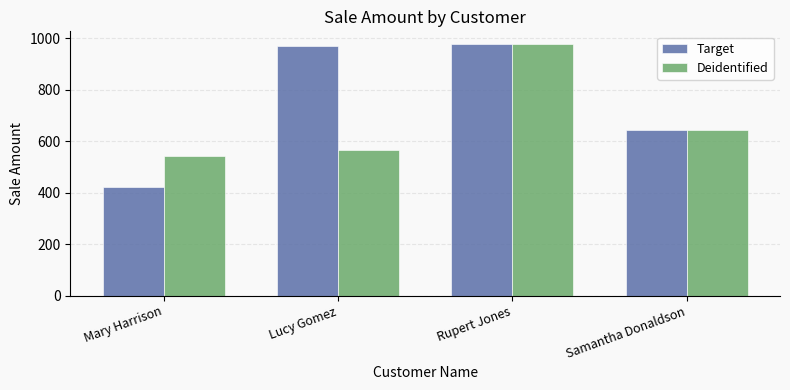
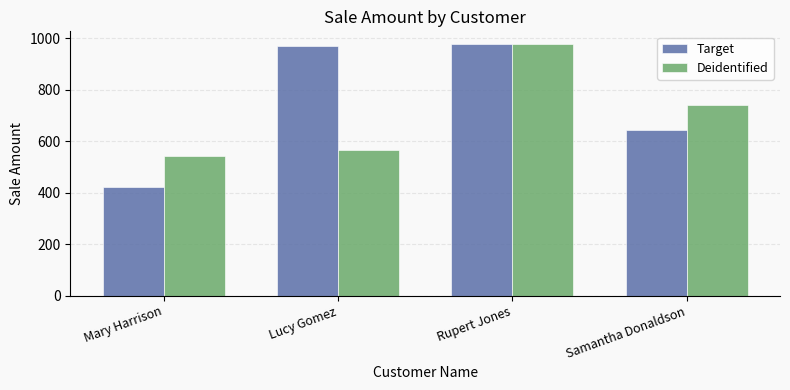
  {
    "Target": {
      "Mary Harrison": 420,
      "Lucy Gomez": 970,
      "Rupert Jones": 980,
      "Samantha Donaldson": 650
    },
    "Deidentified": {
      "Mary Harrison": 540,
      "Lucy Gomez": 570,
      "Rupert Jones": 980,
-     "Samantha Donaldson": 650
+     "Samantha Donaldson": 740
    }
  }
